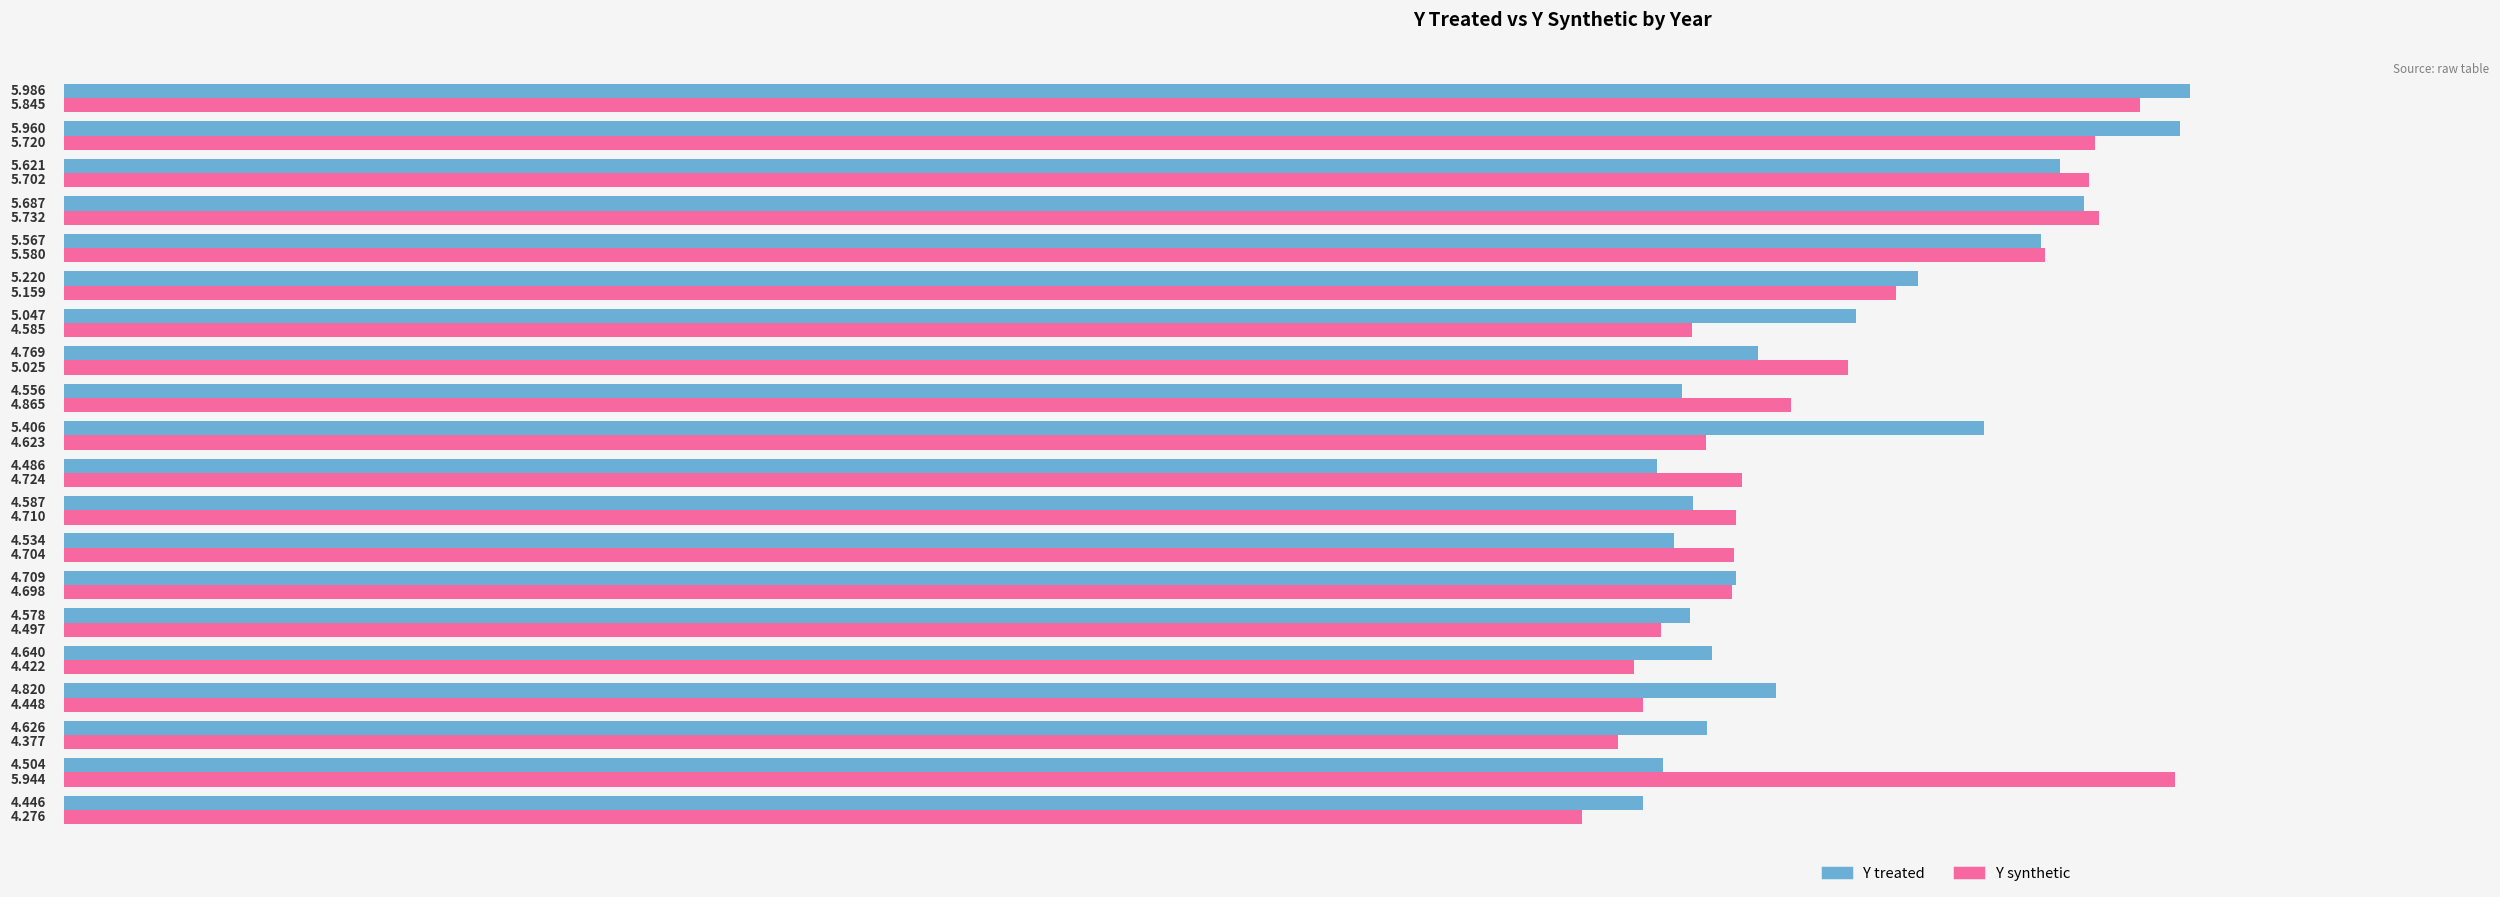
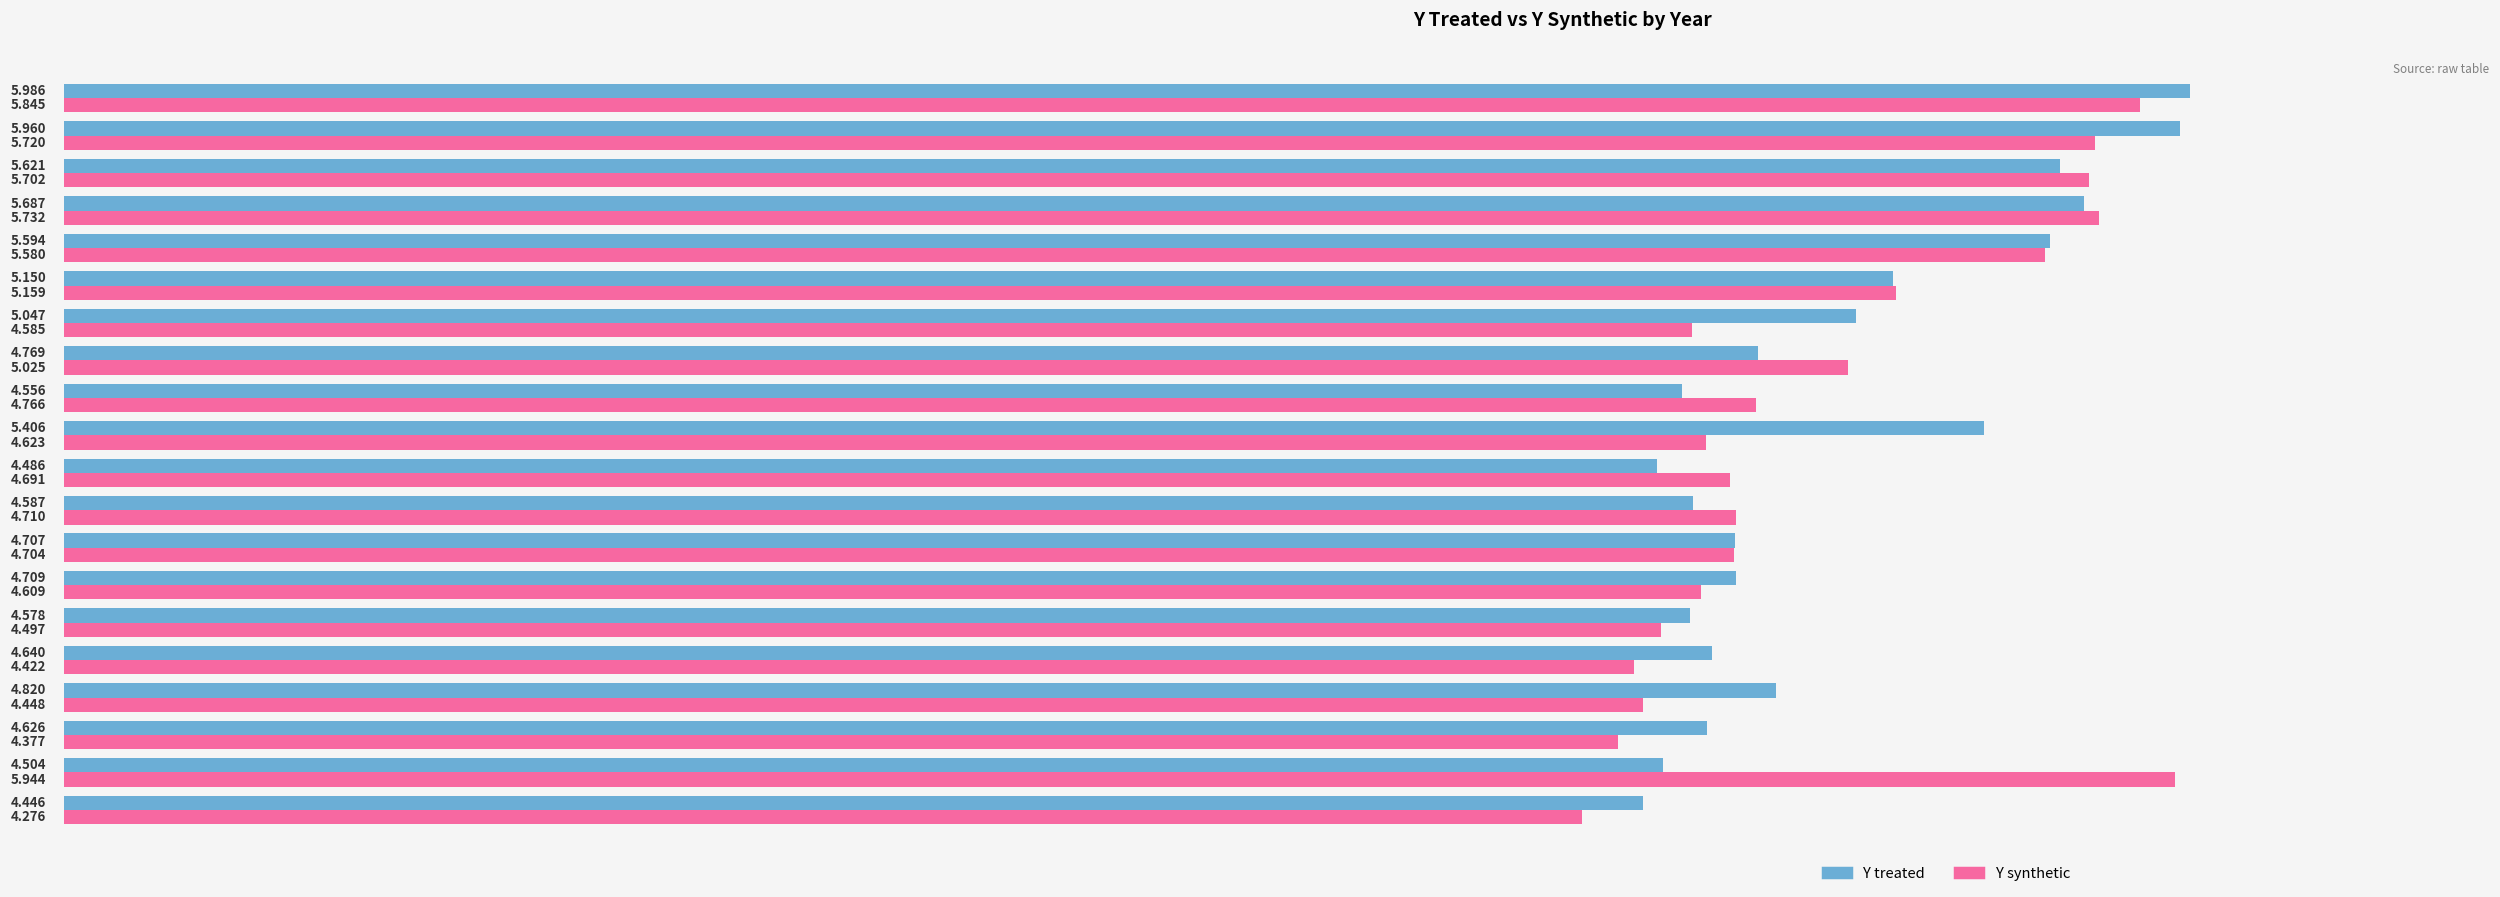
  {
    "Y treated": {
-     "1995": 5.567,
-     "1994": 5.220,
-     "1987": 4.534
+     "1995": 5.594,
+     "1994": 5.150,
+     "1987": 4.707
    },
    "Y synthetic": {
-     "1991": 4.865,
-     "1989": 4.724,
-     "1986": 4.698
+     "1991": 4.766,
+     "1989": 4.691,
+     "1986": 4.609
    }
  }
